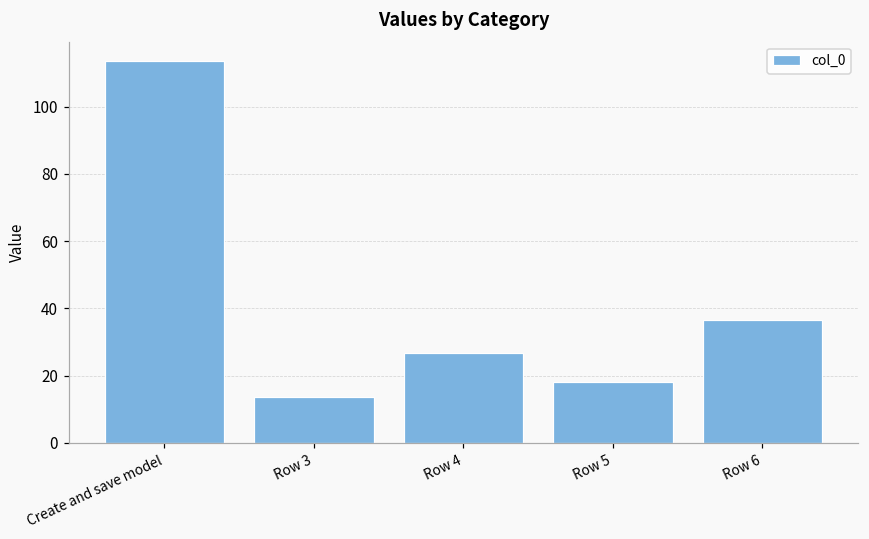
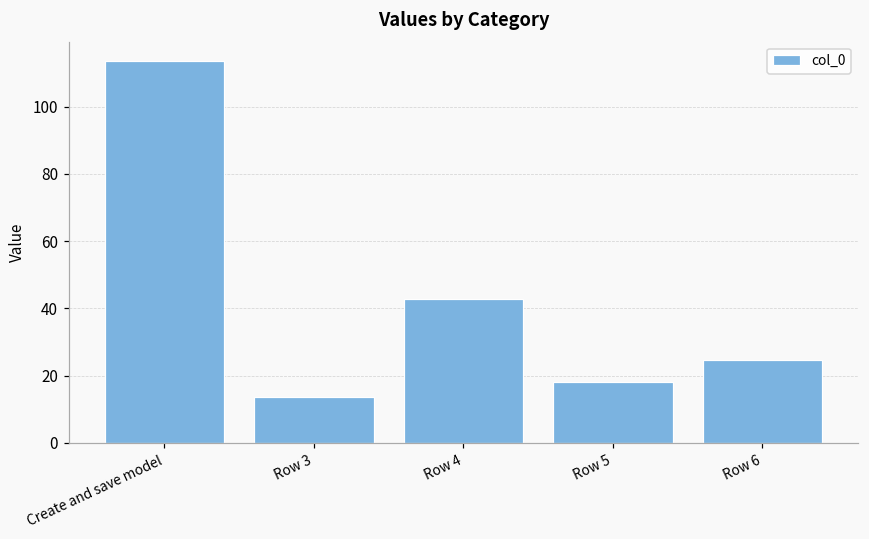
  {
    "Create and save model": 114,
    "Row 3": 14,
-   "Row 4": 27,
+   "Row 4": 43,
    "Row 5": 18,
-   "Row 6": 37
+   "Row 6": 25
  }
